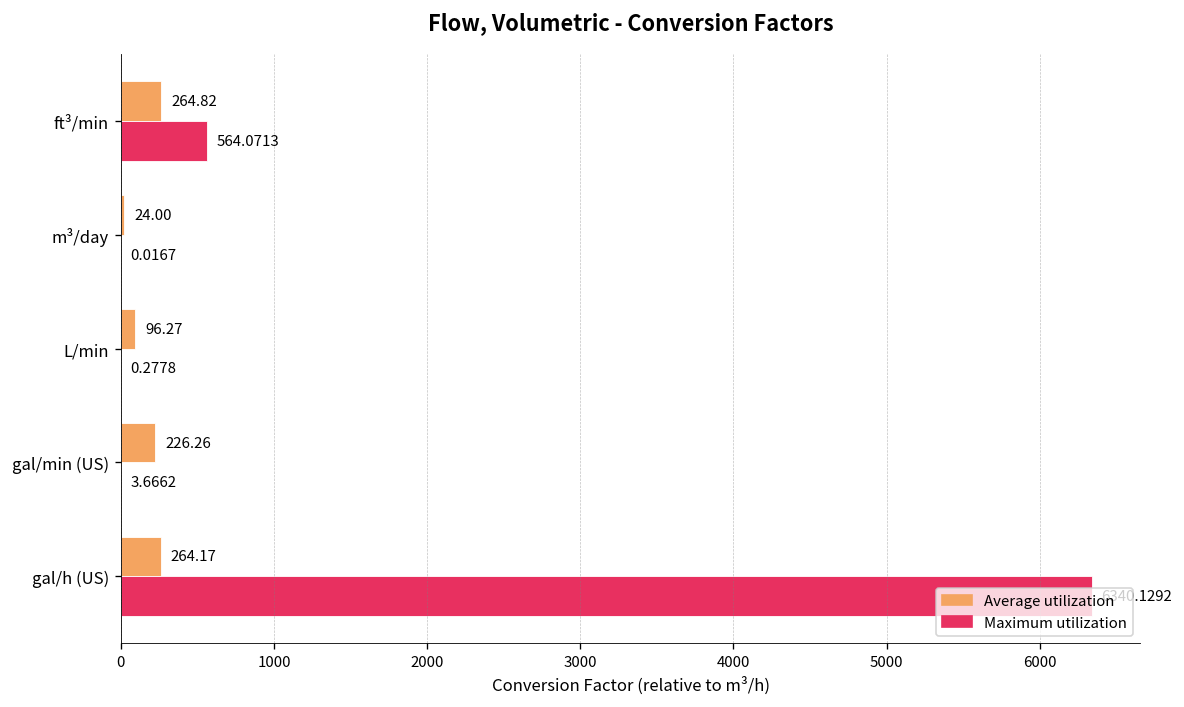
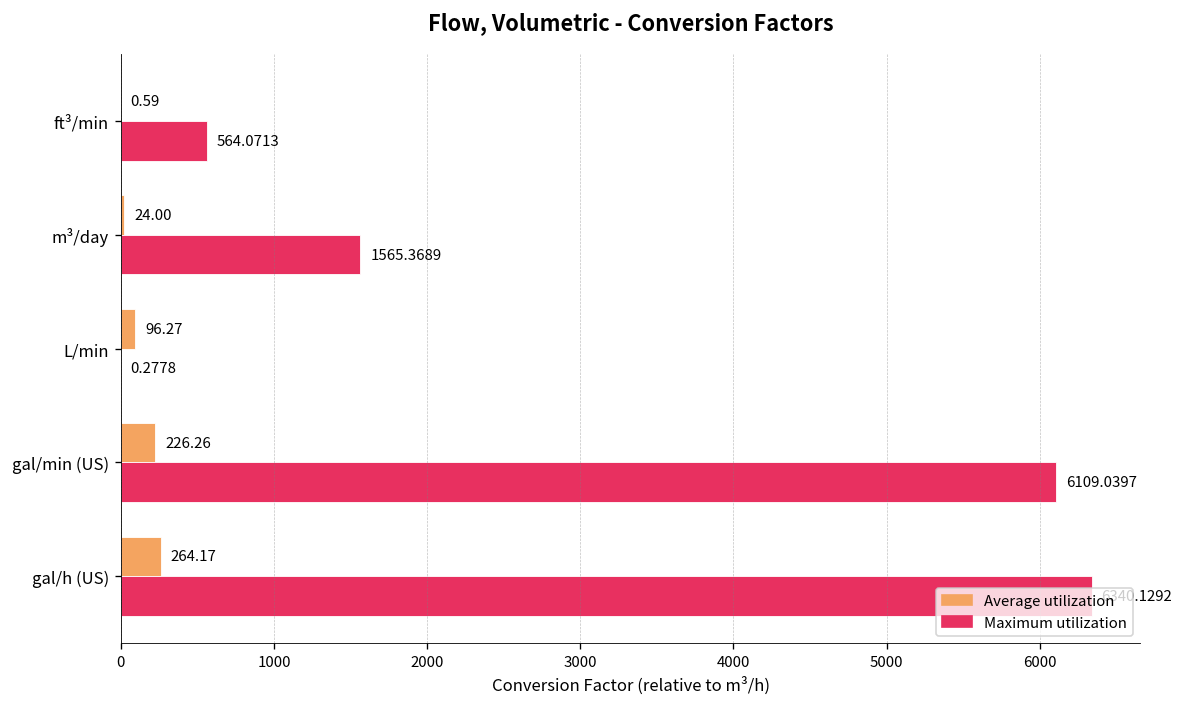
  {
    "Average utilization": {
-     "ft³/min": 264.82,
+     "ft³/min": 0.59,
      "m³/day": 24.00,
      "L/min": 96.27,
      "gal/min (US)": 226.26,
      "gal/h (US)": 264.17
    },
    "Maximum utilization": {
      "ft³/min": 564.0713,
-     "m³/day": 0.0167,
+     "m³/day": 1565.3689,
      "L/min": 0.2778,
-     "gal/min (US)": 3.6662
+     "gal/min (US)": 6109.0397
    }
  }
